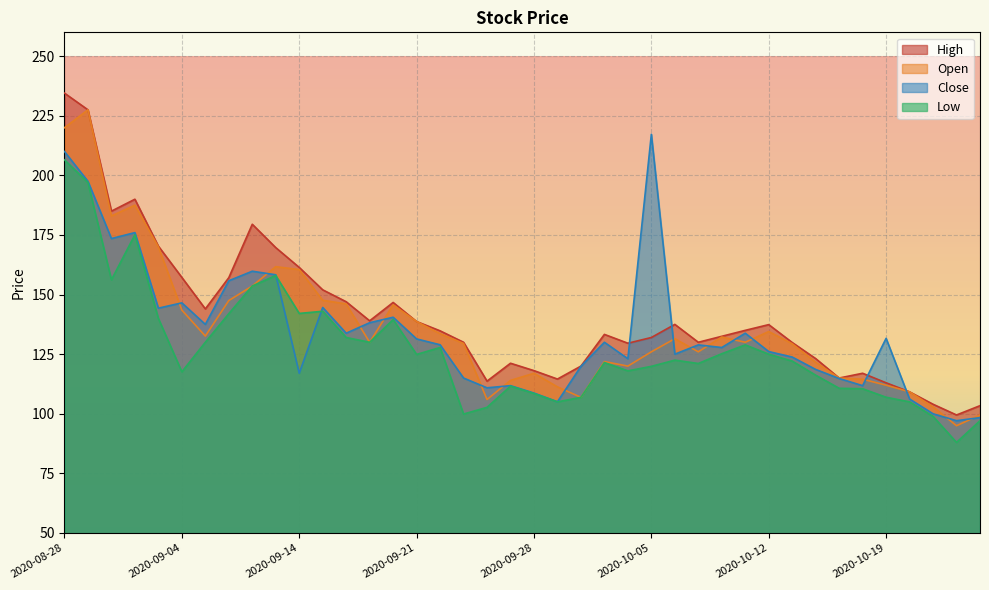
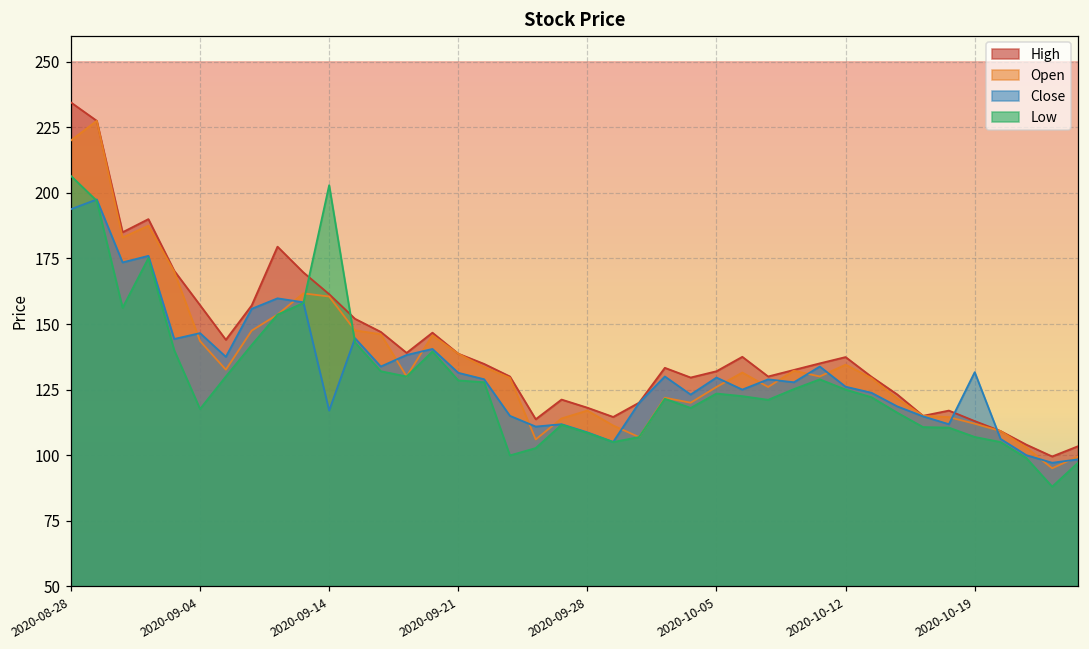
  {
    "Close": {
-     "2020-08-28": 210,
+     "2020-08-28": 194,
      "2020-09-04": 147,
      "2020-09-14": 117,
      "2020-09-21": 131,
-     "2020-10-05": 217,
+     "2020-10-05": 130,
      "2020-10-12": 126,
      "2020-10-19": 132
    },
    "Low": {
      "2020-08-28": 207,
      "2020-09-04": 118,
-     "2020-09-14": 142,
-     "2020-09-21": 125,
-     "2020-10-05": 120,
+     "2020-09-14": 203,
+     "2020-09-21": 129,
+     "2020-10-05": 124,
      "2020-10-12": 125,
      "2020-10-19": 107
    }
  }
